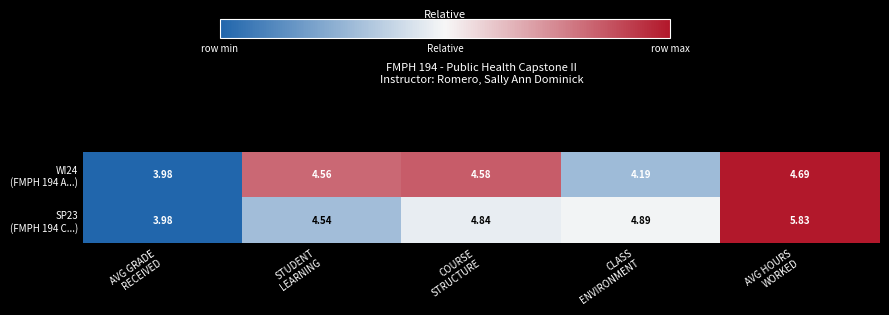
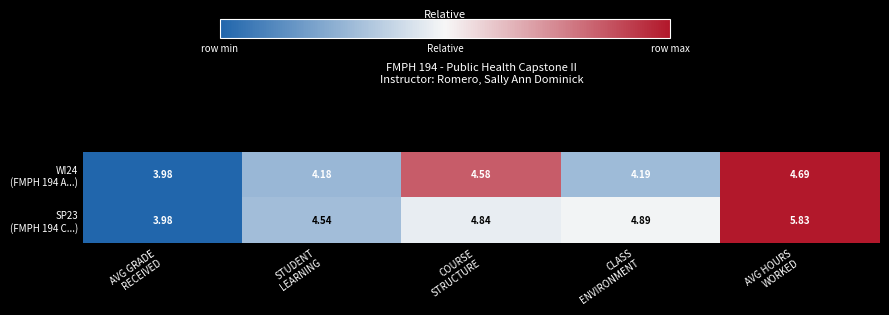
  {
    "WI24 (FMPH 194 A...)": {
      "AVG GRADE RECEIVED": 3.98,
-     "STUDENT LEARNING": 4.56,
+     "STUDENT LEARNING": 4.18,
      "COURSE STRUCTURE": 4.58,
      "CLASS ENVIRONMENT": 4.19,
      "AVG HOURS WORKED": 4.69
    },
    "SP23 (FMPH 194 C...)": {
      "AVG GRADE RECEIVED": 3.98,
      "STUDENT LEARNING": 4.54,
      "COURSE STRUCTURE": 4.84,
      "CLASS ENVIRONMENT": 4.89,
      "AVG HOURS WORKED": 5.83
    }
  }
